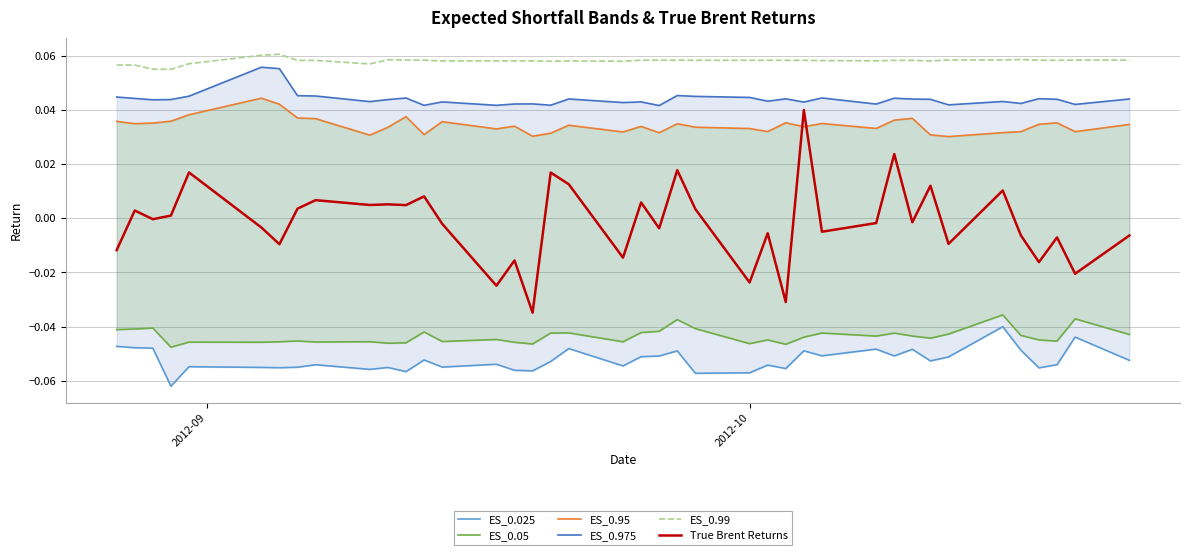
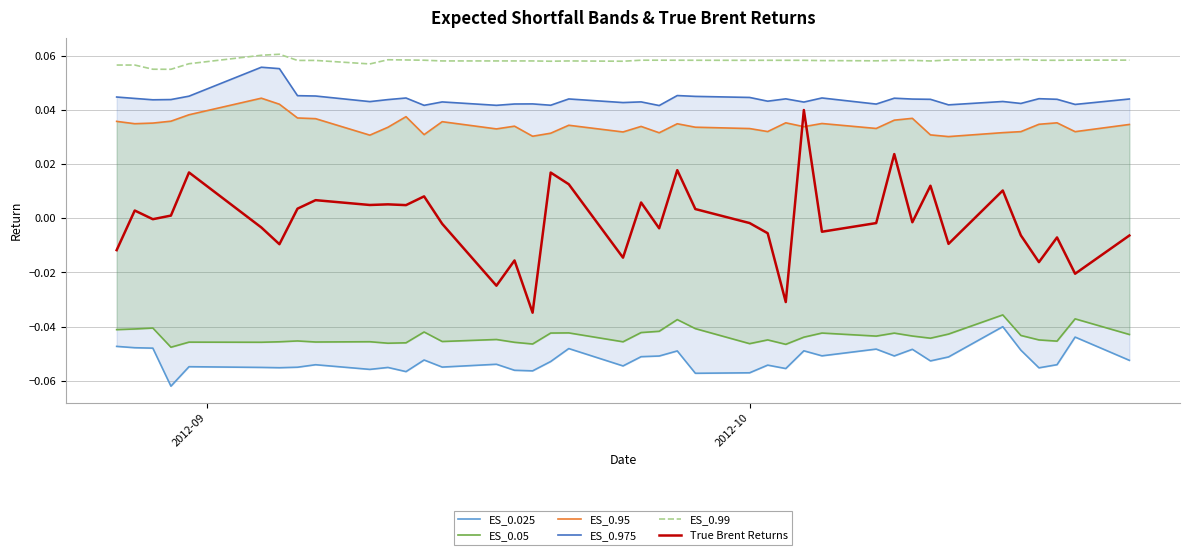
  {
    "ES_0.05": {
      "2012-10": -0.046
    },
    "ES_0.95": {
      "2012-10": 0.033
    },
    "ES_0.99": {
      "2012-10": 0.058
    },
    "True Brent Returns": {
-     "2012-10": -0.024
+     "2012-10": -0.002
    }
  }
